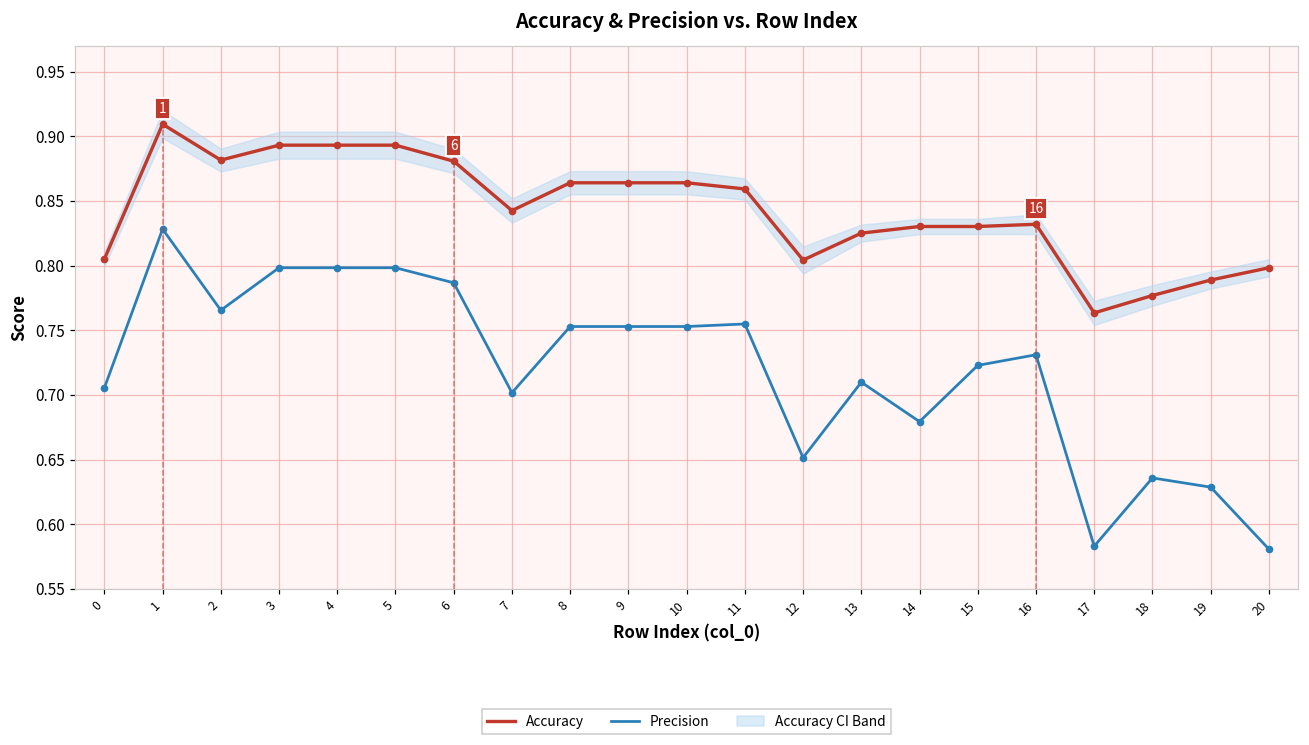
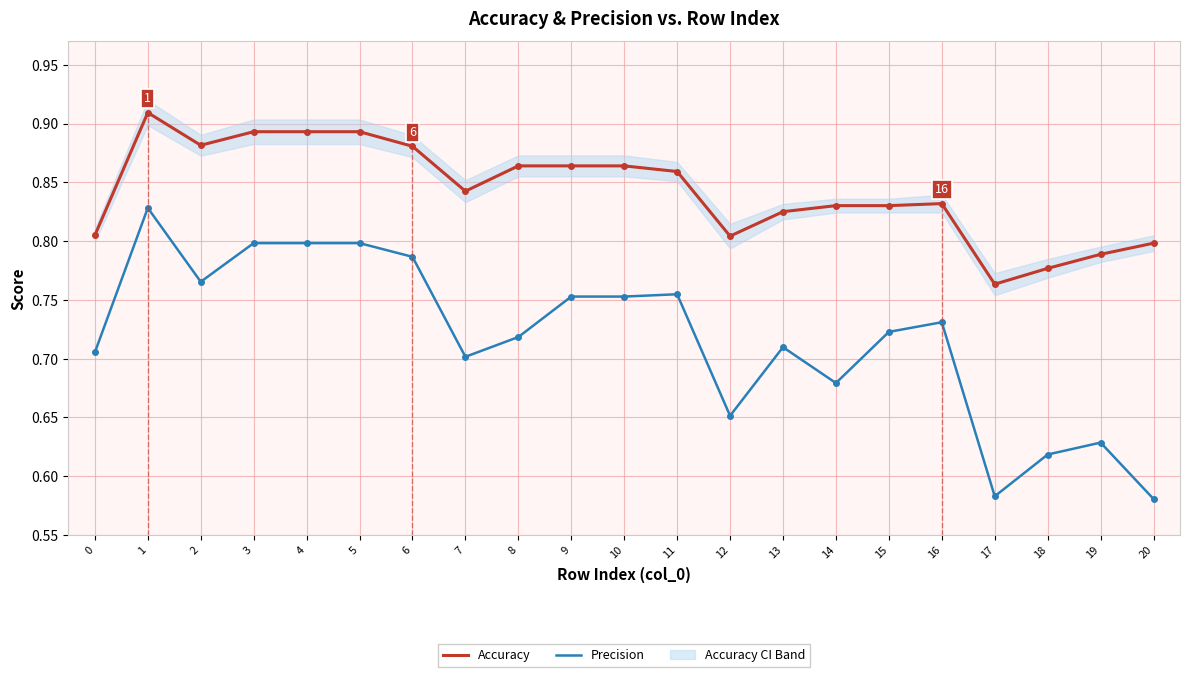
  {
    "Precision": {
      "0": 0.705,
      "1": 0.828,
      "2": 0.765,
      "3": 0.798,
      "4": 0.798,
      "5": 0.798,
      "6": 0.787,
      "7": 0.702,
-     "8": 0.753,
+     "8": 0.718,
      "9": 0.753,
      "10": 0.753,
      "11": 0.755,
      "12": 0.651,
      "13": 0.710,
      "14": 0.679,
      "15": 0.723,
      "16": 0.731,
      "17": 0.583,
-     "18": 0.636,
+     "18": 0.619,
      "19": 0.629,
      "20": 0.581
    }
  }
